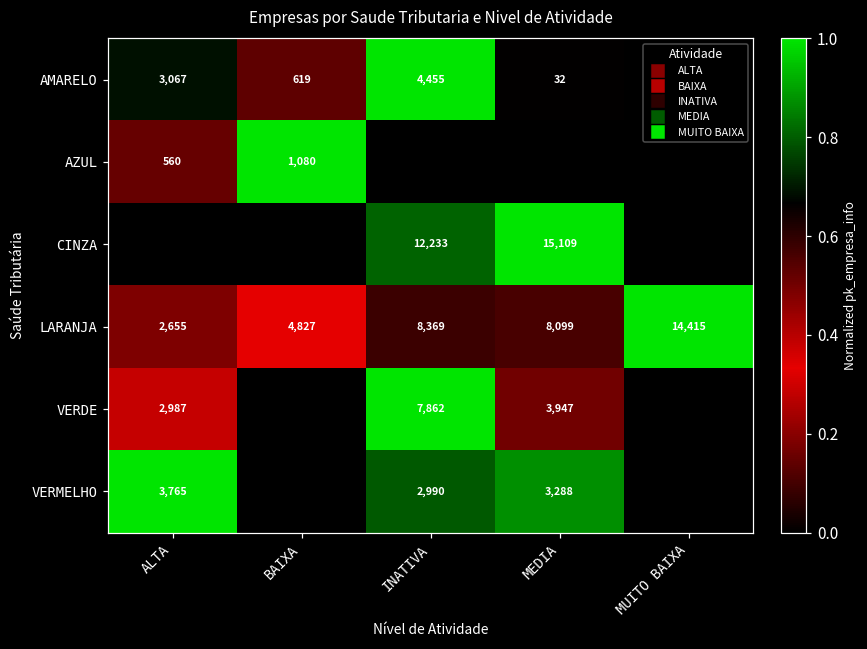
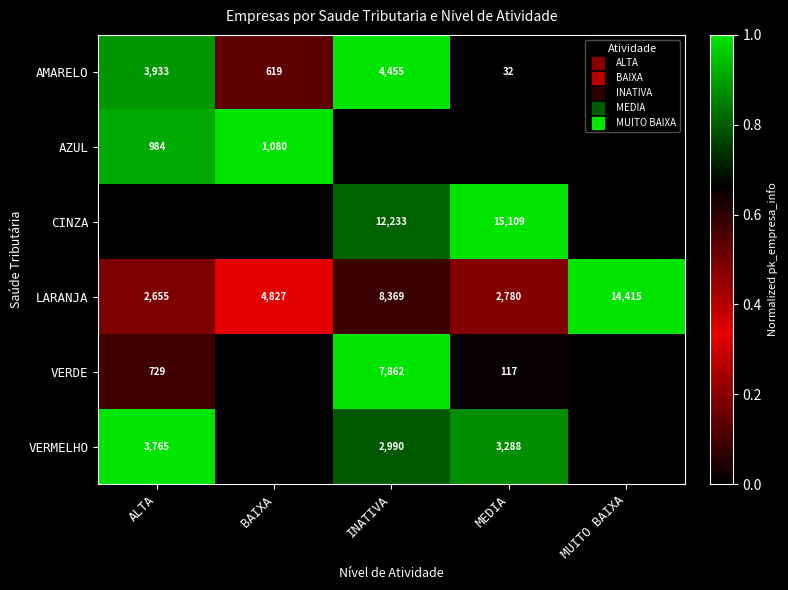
  {
    "AMARELO": {
-     "ALTA": "3,067",
+     "ALTA": "3,933",
      "BAIXA": "619",
      "INATIVA": "4,455",
      "MEDIA": "32"
    },
    "AZUL": {
-     "ALTA": "560",
+     "ALTA": "984",
      "BAIXA": "1,080"
    },
    "CINZA": {
      "INATIVA": "12,233",
      "MEDIA": "15,109"
    },
    "LARANJA": {
      "ALTA": "2,655",
      "BAIXA": "4,827",
      "INATIVA": "8,369",
-     "MEDIA": "8,099",
+     "MEDIA": "2,780",
      "MUITO BAIXA": "14,415"
    },
    "VERDE": {
-     "ALTA": "2,987",
+     "ALTA": "729",
      "INATIVA": "7,862",
-     "MEDIA": "3,947"
+     "MEDIA": "117"
    },
    "VERMELHO": {
      "ALTA": "3,765",
      "INATIVA": "2,990",
      "MEDIA": "3,288"
    }
  }
